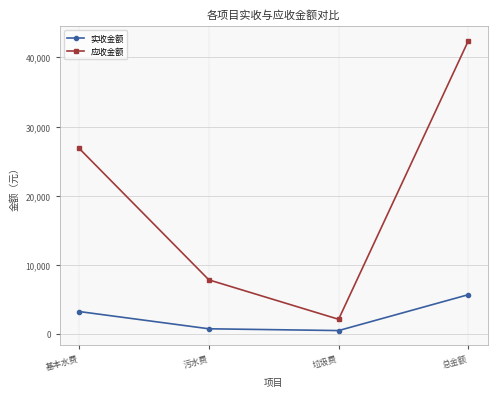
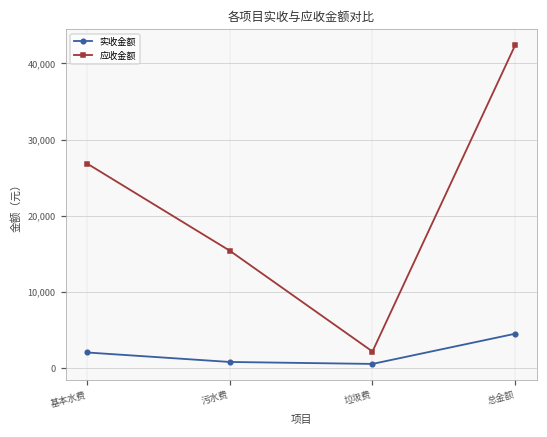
  {
    "实收金额": {
-     "基本水费": "3,000",
+     "基本水费": "2,000",
      "污水费": "1,000",
      "垃圾费": "0",
-     "总金额": "6,000"
+     "总金额": "4,000"
    },
    "应收金额": {
      "基本水费": "27,000",
-     "污水费": "8,000",
+     "污水费": "15,000",
      "垃圾费": "2,000",
      "总金额": "42,000"
    }
  }
